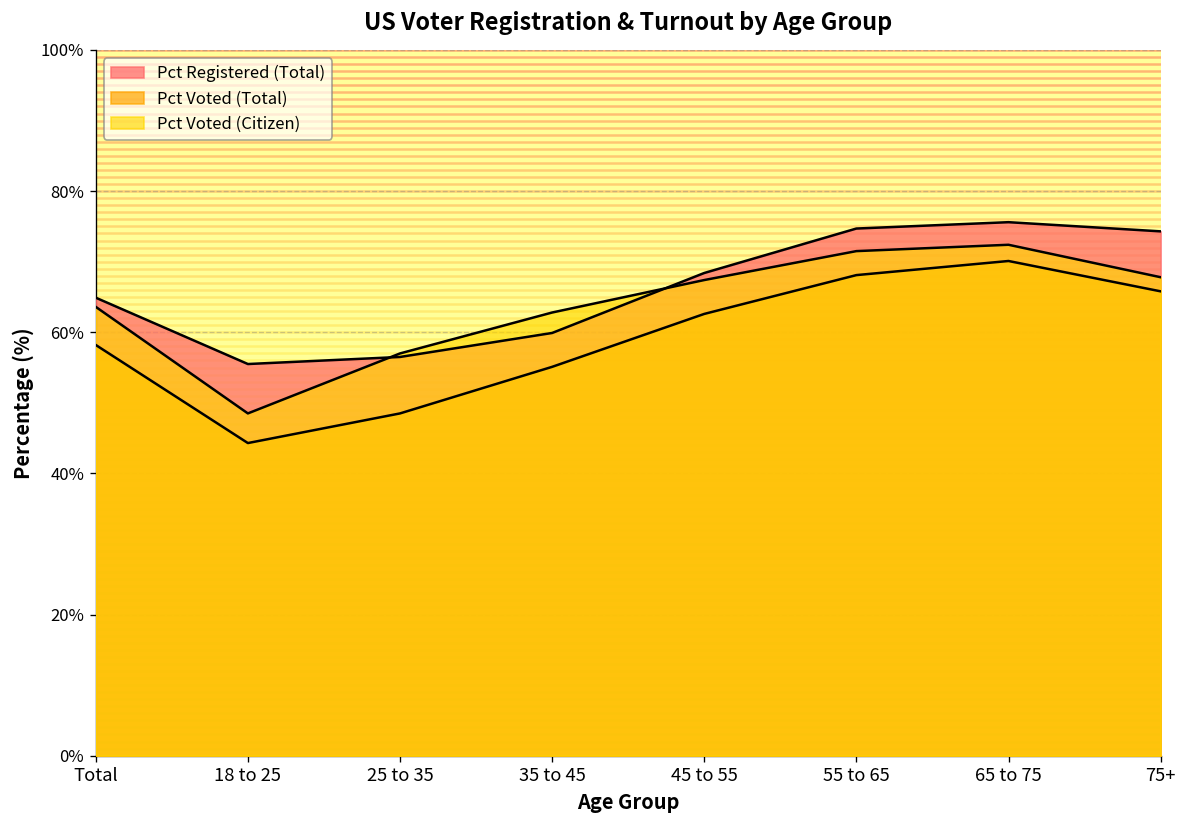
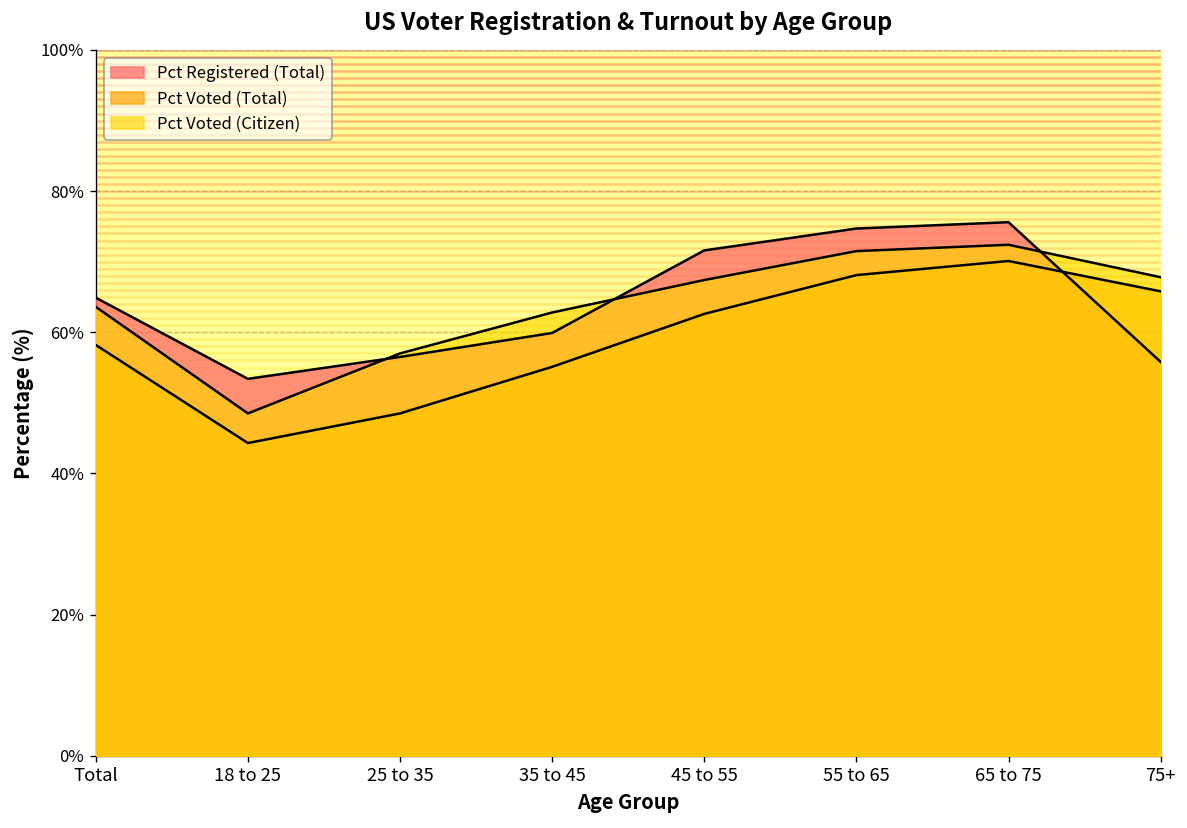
  {
    "Pct Registered (Total)": {
      "Total": "65%",
-     "18 to 25": "56%",
+     "18 to 25": "53%",
      "25 to 35": "57%",
      "35 to 45": "60%",
-     "45 to 55": "68%",
+     "45 to 55": "72%",
      "55 to 65": "75%",
      "65 to 75": "76%",
-     "75+": "74%"
+     "75+": "56%"
    }
  }
